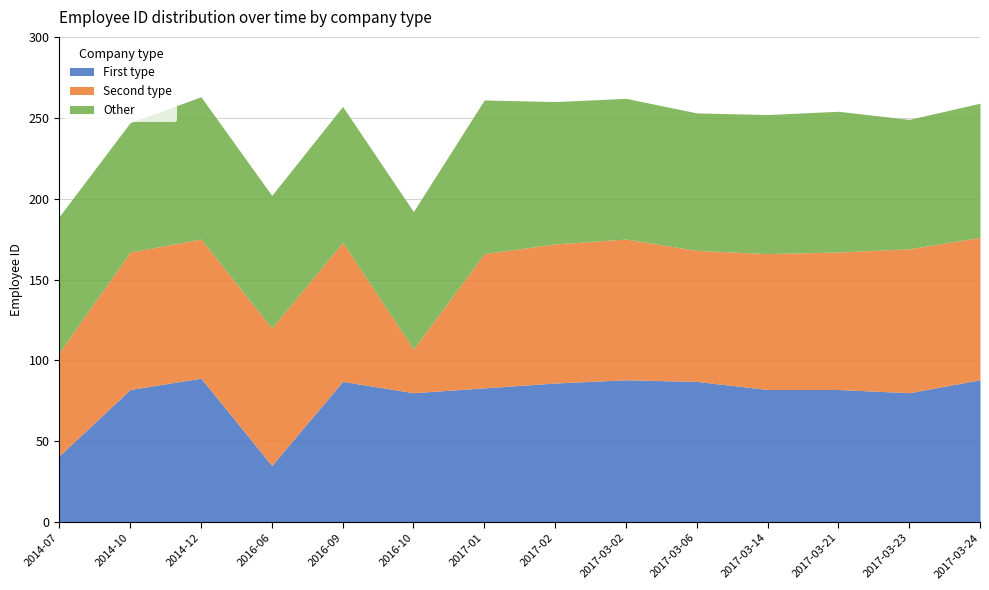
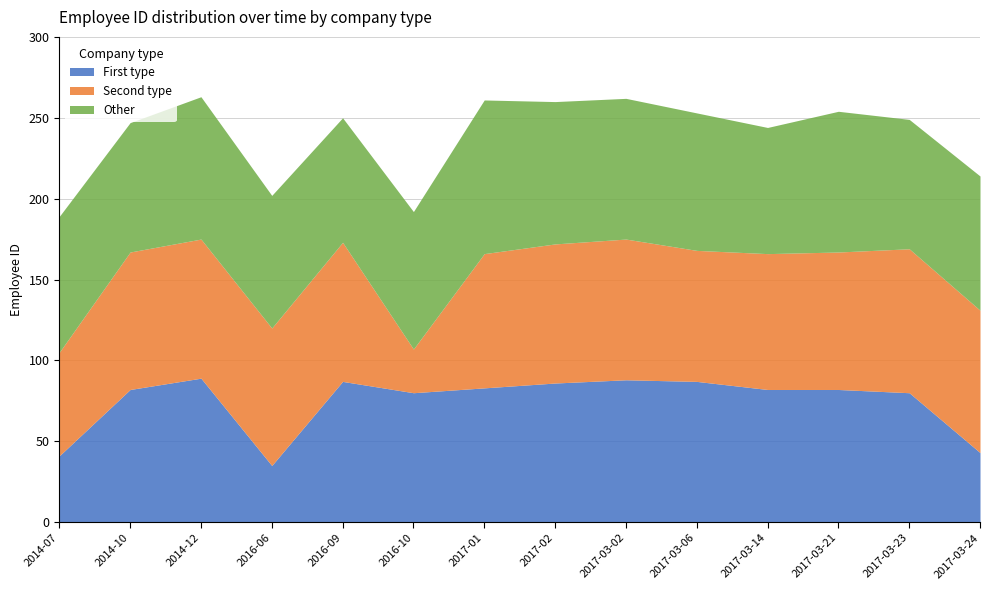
  {
    "First type": {
      "2014-07": 41,
      "2014-10": 82,
      "2014-12": 89,
      "2016-06": 35,
      "2016-09": 87,
      "2016-10": 80,
      "2017-01": 83,
      "2017-02": 86,
      "2017-03-02": 88,
      "2017-03-06": 87,
      "2017-03-14": 82,
      "2017-03-21": 82,
      "2017-03-23": 80,
-     "2017-03-24": 88
+     "2017-03-24": 43
    },
    "Second type": {
      "2014-07": 64,
      "2014-10": 85,
      "2014-12": 86,
      "2016-06": 85,
      "2016-09": 86,
      "2016-10": 27,
      "2017-01": 83,
      "2017-02": 86,
      "2017-03-02": 87,
      "2017-03-06": 81,
      "2017-03-14": 84,
      "2017-03-21": 85,
      "2017-03-23": 89,
      "2017-03-24": 88
    },
    "Other": {
      "2014-07": 84,
      "2014-10": 80,
      "2014-12": 88,
      "2016-06": 82,
-     "2016-09": 84,
+     "2016-09": 77,
      "2016-10": 85,
      "2017-01": 95,
      "2017-02": 88,
      "2017-03-02": 87,
      "2017-03-06": 85,
-     "2017-03-14": 86,
+     "2017-03-14": 78,
      "2017-03-21": 87,
      "2017-03-23": 80,
      "2017-03-24": 83
    }
  }
